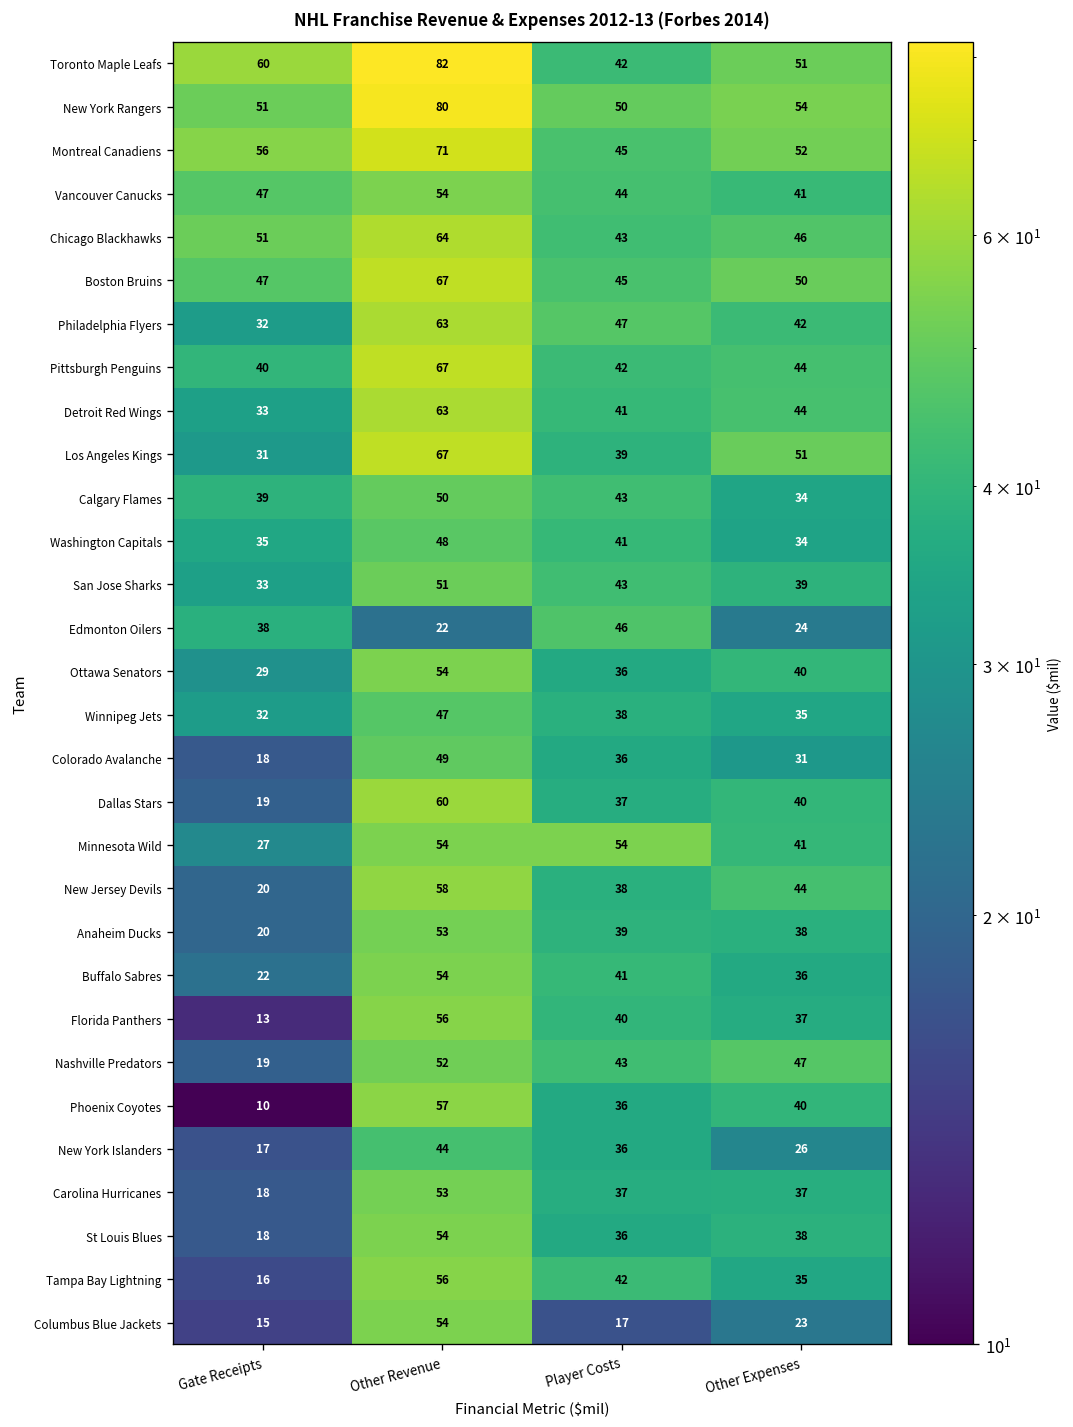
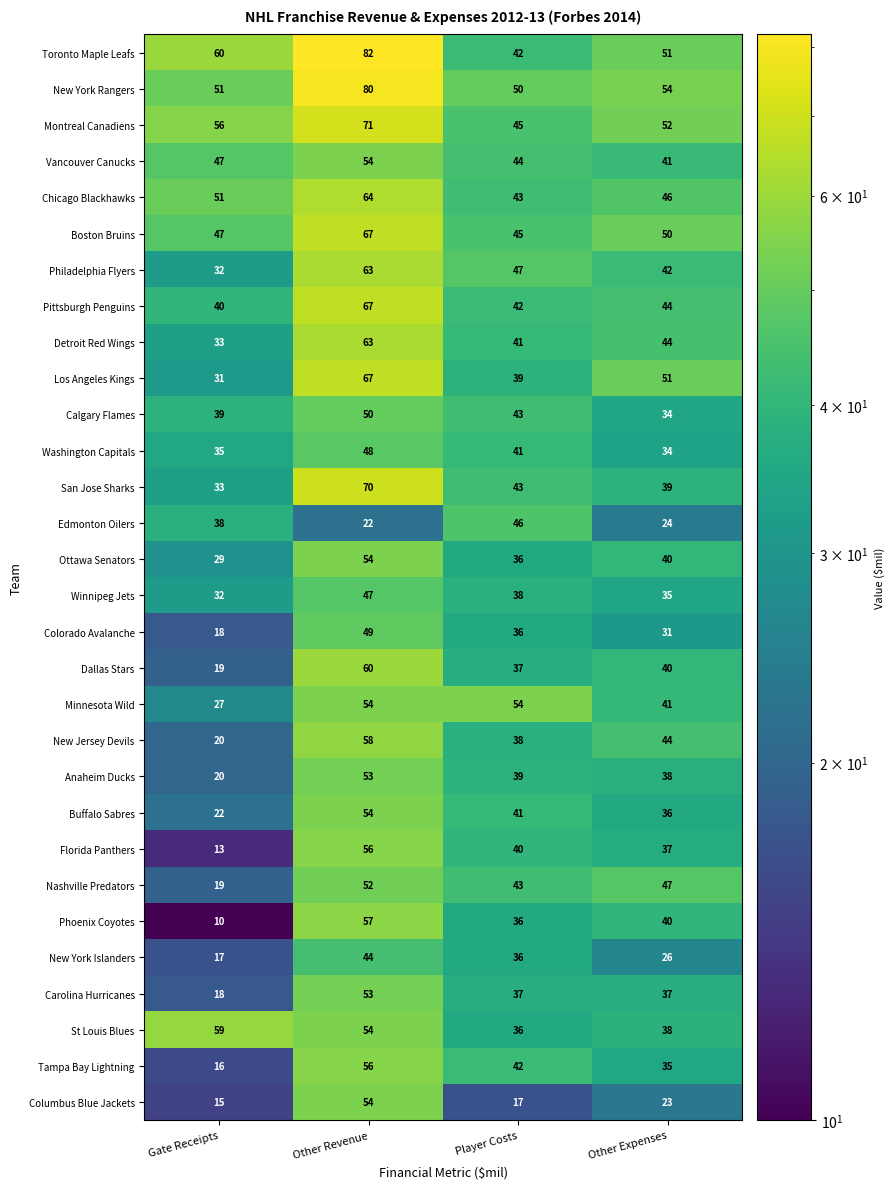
  {
    "Toronto Maple Leafs": {
      "Gate Receipts": 60,
      "Other Revenue": 82,
      "Player Costs": 42,
      "Other Expenses": 51
    },
    "New York Rangers": {
      "Gate Receipts": 51,
      "Other Revenue": 80,
      "Player Costs": 50,
      "Other Expenses": 54
    },
    "Montreal Canadiens": {
      "Gate Receipts": 56,
      "Other Revenue": 71,
      "Player Costs": 45,
      "Other Expenses": 52
    },
    "Vancouver Canucks": {
      "Gate Receipts": 47,
      "Other Revenue": 54,
      "Player Costs": 44,
      "Other Expenses": 41
    },
    "Chicago Blackhawks": {
      "Gate Receipts": 51,
      "Other Revenue": 64,
      "Player Costs": 43,
      "Other Expenses": 46
    },
    "Boston Bruins": {
      "Gate Receipts": 47,
      "Other Revenue": 67,
      "Player Costs": 45,
      "Other Expenses": 50
    },
    "Philadelphia Flyers": {
      "Gate Receipts": 32,
      "Other Revenue": 63,
      "Player Costs": 47,
      "Other Expenses": 42
    },
    "Pittsburgh Penguins": {
      "Gate Receipts": 40,
      "Other Revenue": 67,
      "Player Costs": 42,
      "Other Expenses": 44
    },
    "Detroit Red Wings": {
      "Gate Receipts": 33,
      "Other Revenue": 63,
      "Player Costs": 41,
      "Other Expenses": 44
    },
    "Los Angeles Kings": {
      "Gate Receipts": 31,
      "Other Revenue": 67,
      "Player Costs": 39,
      "Other Expenses": 51
    },
    "Calgary Flames": {
      "Gate Receipts": 39,
      "Other Revenue": 50,
      "Player Costs": 43,
      "Other Expenses": 34
    },
    "Washington Capitals": {
      "Gate Receipts": 35,
      "Other Revenue": 48,
      "Player Costs": 41,
      "Other Expenses": 34
    },
    "San Jose Sharks": {
      "Gate Receipts": 33,
-     "Other Revenue": 51,
+     "Other Revenue": 70,
      "Player Costs": 43,
      "Other Expenses": 39
    },
    "Edmonton Oilers": {
      "Gate Receipts": 38,
      "Other Revenue": 22,
      "Player Costs": 46,
      "Other Expenses": 24
    },
    "Ottawa Senators": {
      "Gate Receipts": 29,
      "Other Revenue": 54,
      "Player Costs": 36,
      "Other Expenses": 40
    },
    "Winnipeg Jets": {
      "Gate Receipts": 32,
      "Other Revenue": 47,
      "Player Costs": 38,
      "Other Expenses": 35
    },
    "Colorado Avalanche": {
      "Gate Receipts": 18,
      "Other Revenue": 49,
      "Player Costs": 36,
      "Other Expenses": 31
    },
    "Dallas Stars": {
      "Gate Receipts": 19,
      "Other Revenue": 60,
      "Player Costs": 37,
      "Other Expenses": 40
    },
    "Minnesota Wild": {
      "Gate Receipts": 27,
      "Other Revenue": 54,
      "Player Costs": 54,
      "Other Expenses": 41
    },
    "New Jersey Devils": {
      "Gate Receipts": 20,
      "Other Revenue": 58,
      "Player Costs": 38,
      "Other Expenses": 44
    },
    "Anaheim Ducks": {
      "Gate Receipts": 20,
      "Other Revenue": 53,
      "Player Costs": 39,
      "Other Expenses": 38
    },
    "Buffalo Sabres": {
      "Gate Receipts": 22,
      "Other Revenue": 54,
      "Player Costs": 41,
      "Other Expenses": 36
    },
    "Florida Panthers": {
      "Gate Receipts": 13,
      "Other Revenue": 56,
      "Player Costs": 40,
      "Other Expenses": 37
    },
    "Nashville Predators": {
      "Gate Receipts": 19,
      "Other Revenue": 52,
      "Player Costs": 43,
      "Other Expenses": 47
    },
    "Phoenix Coyotes": {
      "Gate Receipts": 10,
      "Other Revenue": 57,
      "Player Costs": 36,
      "Other Expenses": 40
    },
    "New York Islanders": {
      "Gate Receipts": 17,
      "Other Revenue": 44,
      "Player Costs": 36,
      "Other Expenses": 26
    },
    "Carolina Hurricanes": {
      "Gate Receipts": 18,
      "Other Revenue": 53,
      "Player Costs": 37,
      "Other Expenses": 37
    },
    "St Louis Blues": {
-     "Gate Receipts": 18,
+     "Gate Receipts": 59,
      "Other Revenue": 54,
      "Player Costs": 36,
      "Other Expenses": 38
    },
    "Tampa Bay Lightning": {
      "Gate Receipts": 16,
      "Other Revenue": 56,
      "Player Costs": 42,
      "Other Expenses": 35
    },
    "Columbus Blue Jackets": {
      "Gate Receipts": 15,
      "Other Revenue": 54,
      "Player Costs": 17,
      "Other Expenses": 23
    }
  }
